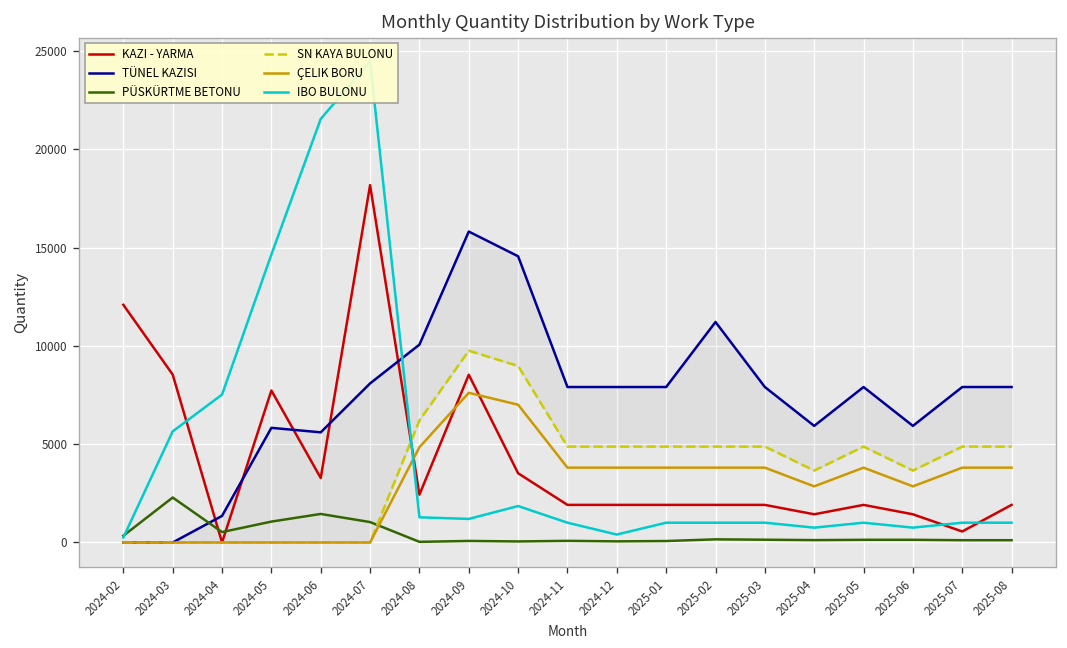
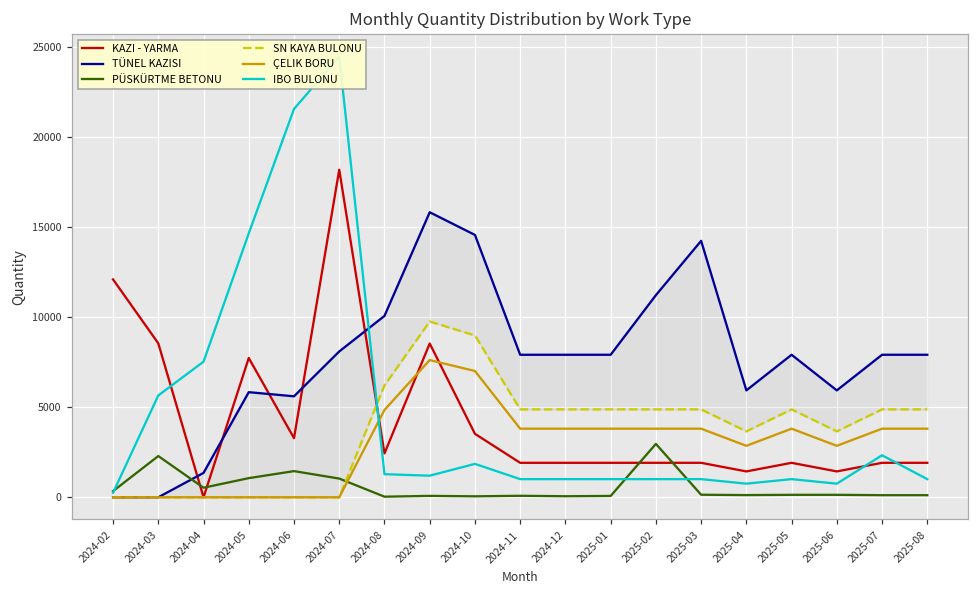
  {
    "KAZI - YARMA": {
      "2024-02": 12100,
      "2024-03": 8500,
      "2024-05": 7700,
      "2024-06": 3300,
      "2024-07": 18200,
      "2024-08": 2400,
      "2024-09": 8500,
      "2024-10": 3500,
      "2024-11": 1900,
      "2024-12": 1900,
      "2025-01": 1900,
      "2025-02": 1900,
      "2025-03": 1900,
      "2025-04": 1400,
      "2025-05": 1900,
      "2025-06": 1400,
-     "2025-07": 600,
+     "2025-07": 1900,
      "2025-08": 1900
    },
    "TÜNEL KAZISI": {
      "2024-04": 1400,
      "2024-05": 5800,
      "2024-06": 5600,
      "2024-07": 8100,
      "2024-08": 10100,
      "2024-09": 15800,
      "2024-10": 14600,
      "2024-11": 7900,
      "2024-12": 7900,
      "2025-01": 7900,
      "2025-02": 11200,
-     "2025-03": 7900,
+     "2025-03": 14200,
      "2025-04": 5900,
      "2025-05": 7900,
      "2025-06": 5900,
      "2025-07": 7900,
      "2025-08": 7900
    },
    "PÜSKÜRTME BETONU": {
      "2024-03": 2300,
      "2024-04": 500,
      "2024-05": 1100,
      "2024-06": 1500,
      "2024-07": 1000,
      "2024-08": 0,
      "2024-09": 100,
      "2024-10": 100,
      "2024-11": 100,
      "2024-12": 100,
      "2025-01": 100,
-     "2025-02": 200,
+     "2025-02": 3000,
      "2025-03": 100,
      "2025-04": 100,
      "2025-05": 100,
      "2025-06": 100,
      "2025-07": 100,
      "2025-08": 100
    },
    "IBO BULONU": {
      "2024-03": 5700,
      "2024-04": 7500,
      "2024-05": 14600,
      "2024-06": 21500,
      "2024-08": 1300,
      "2024-09": 1200,
      "2024-10": 1900,
      "2024-11": 1000,
-     "2024-12": 400,
+     "2024-12": 1000,
      "2025-01": 1000,
      "2025-02": 1000,
      "2025-03": 1000,
      "2025-04": 800,
      "2025-05": 1000,
      "2025-06": 800,
-     "2025-07": 1000,
+     "2025-07": 2300,
      "2025-08": 1000
    }
  }
